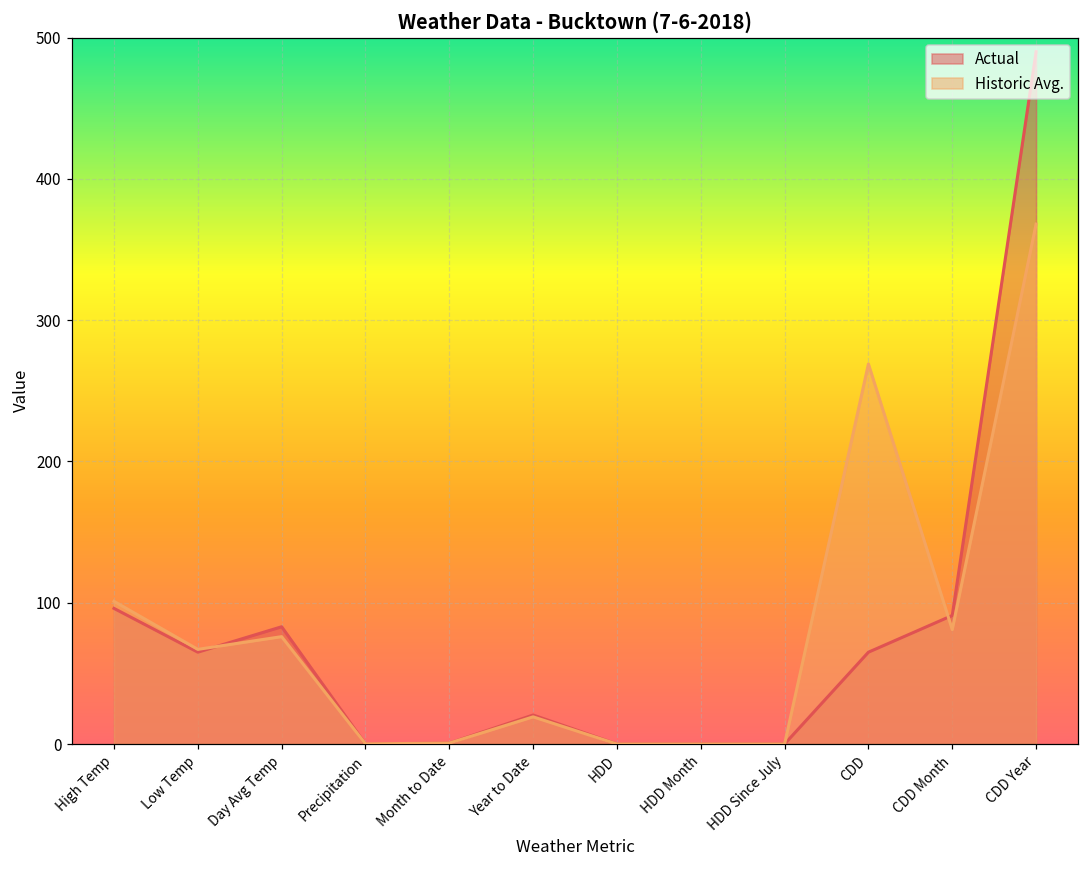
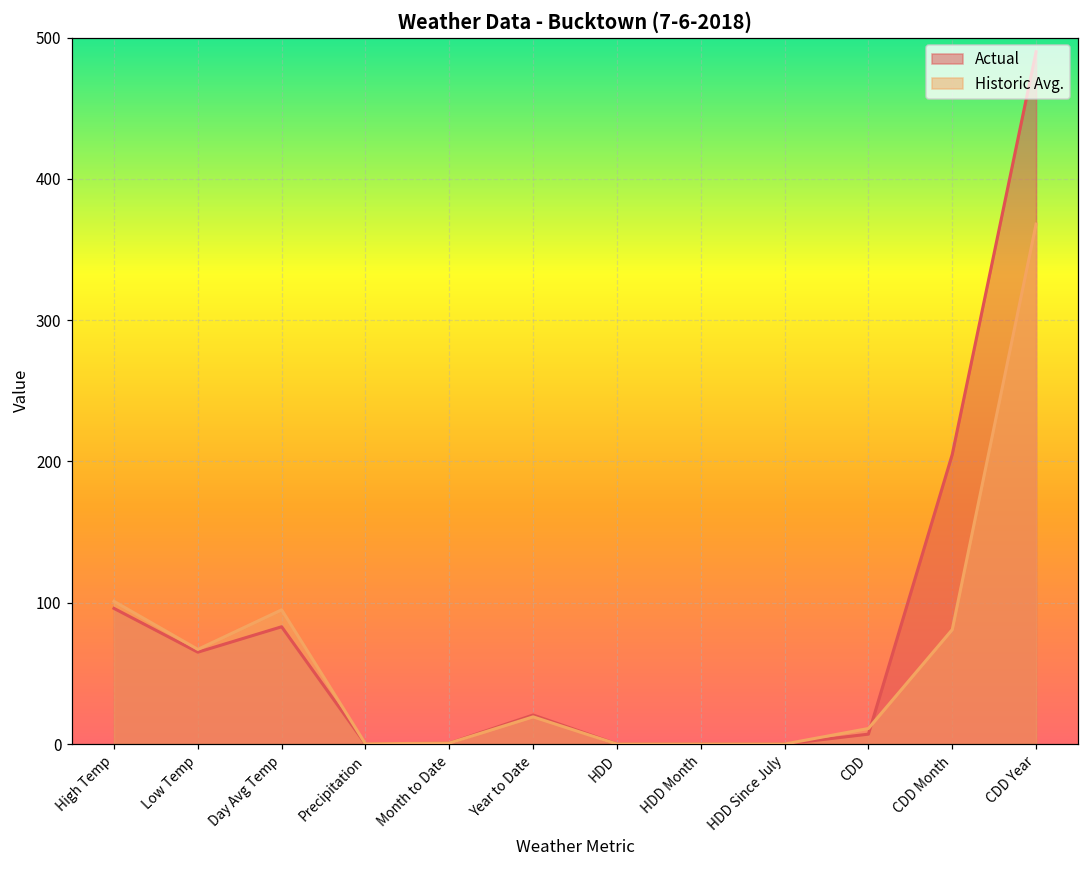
  {
    "Actual": {
      "High Temp": 96,
      "Low Temp": 65,
      "Day Avg Temp": 83,
-     "CDD": 65,
-     "CDD Month": 91
+     "CDD": 7,
+     "CDD Month": 205
    },
    "Historic Avg.": {
      "High Temp": 101,
      "Low Temp": 67,
-     "Day Avg Temp": 76,
-     "CDD": 269,
+     "Day Avg Temp": 95,
+     "CDD": 11,
      "CDD Month": 81,
      "CDD Year": 368
    }
  }
